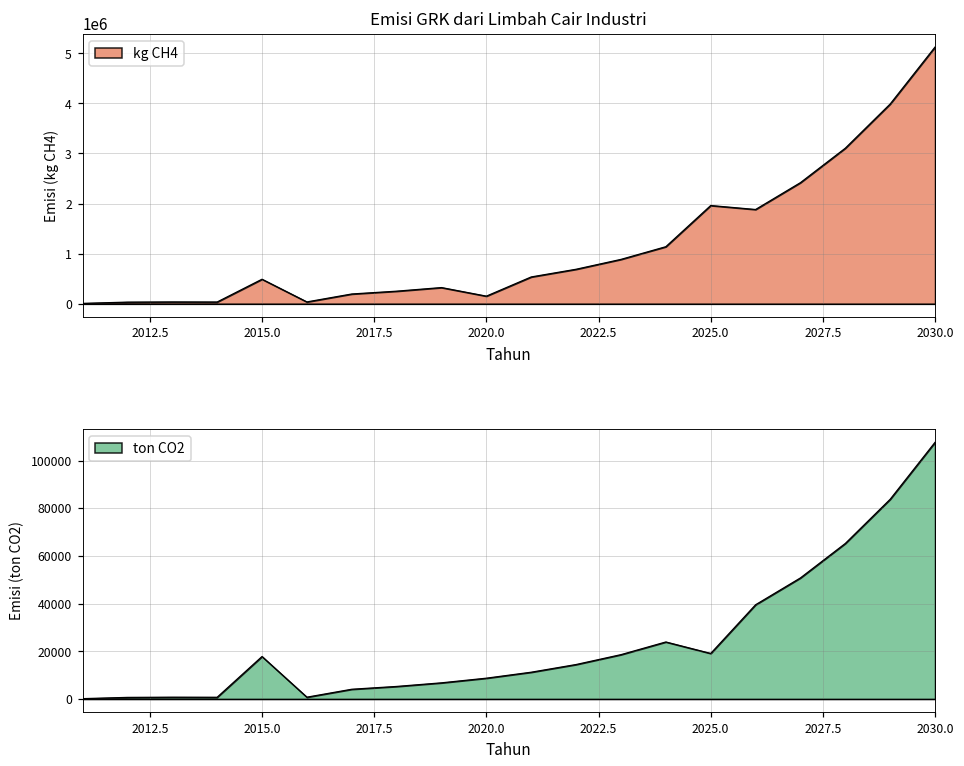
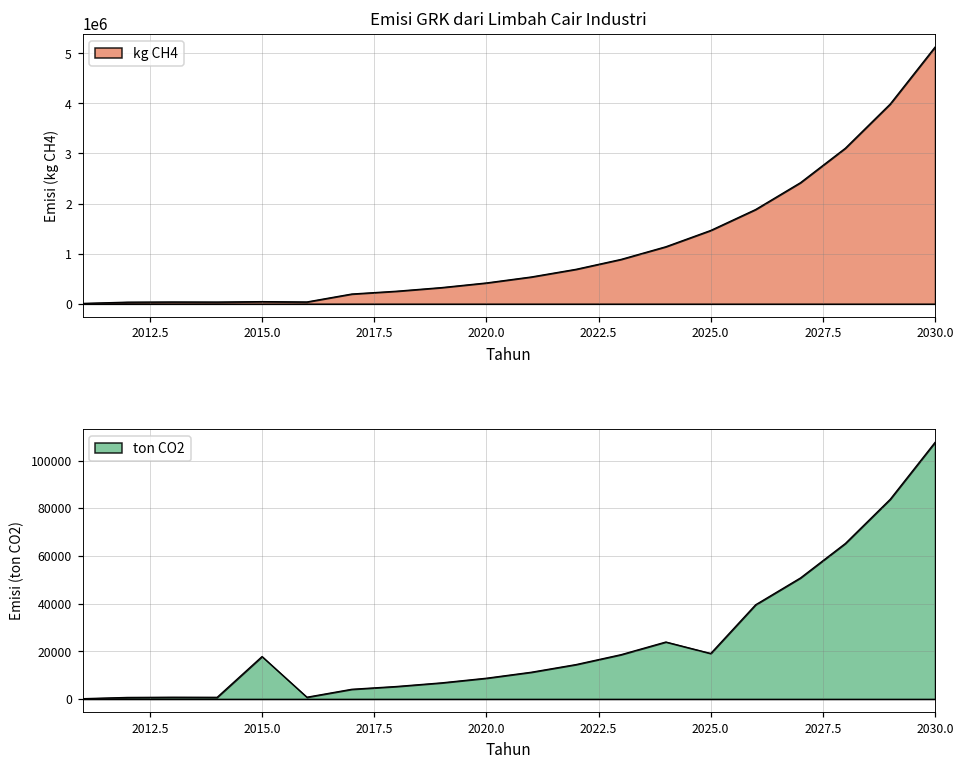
  {
    "Emisi GRK dari Limbah Cair Industri": {
-     "2015.0": 500000,
-     "2020.0": 200000,
-     "2025.0": 2000000,
+     "2015.0": 0,
+     "2020.0": 400000,
+     "2025.0": 1500000,
      "2030.0": 5100000
    }
  }
